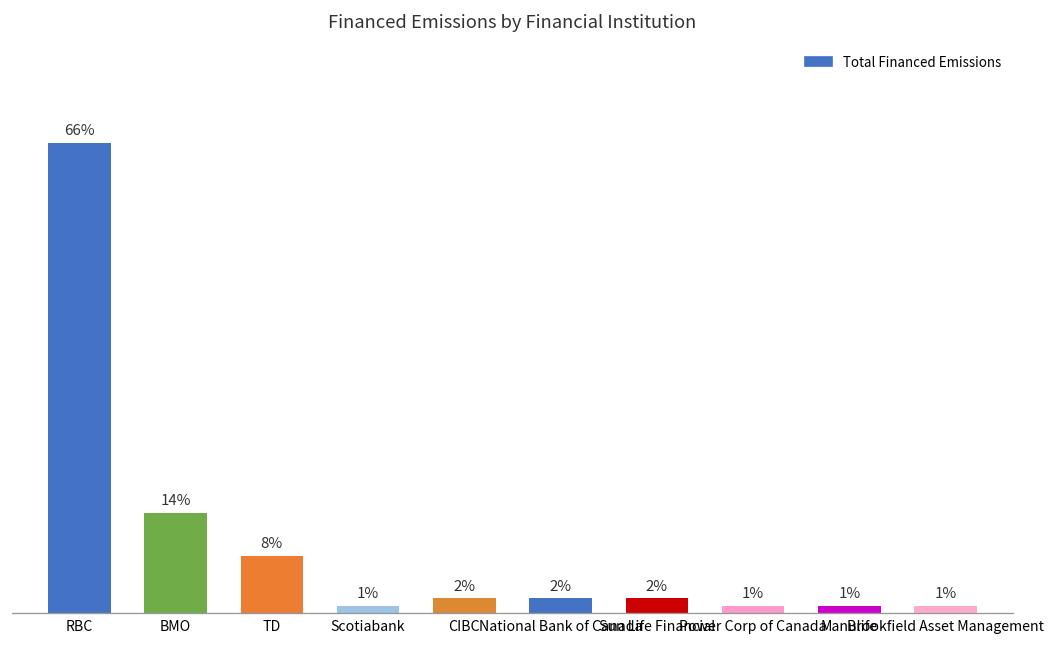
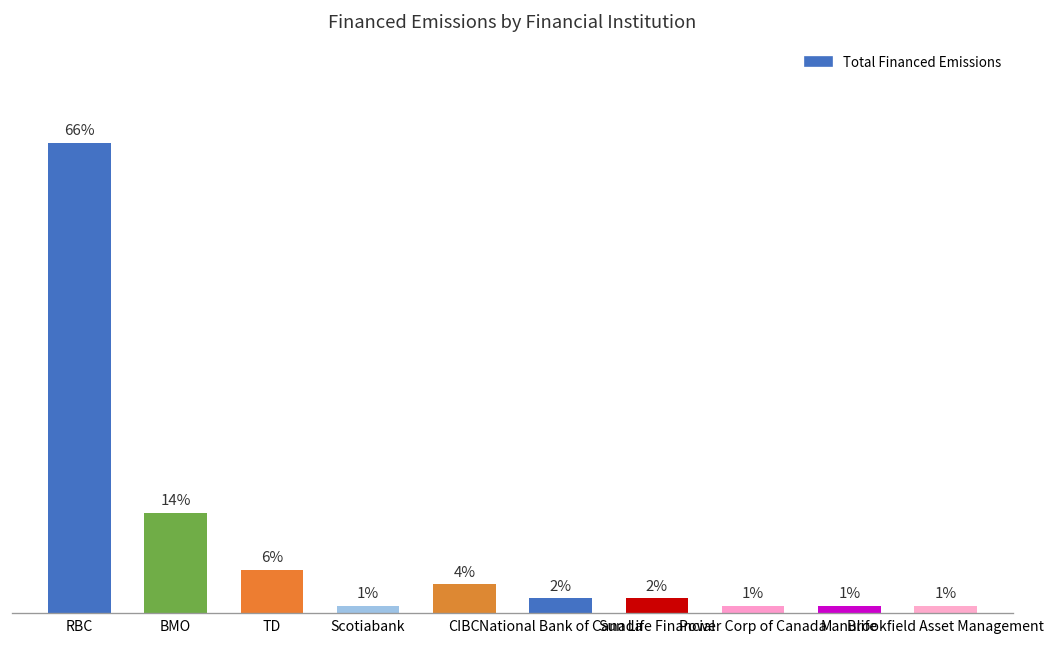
  {
    "RBC": "66%",
    "BMO": "14%",
-   "TD": "8%",
+   "TD": "6%",
    "Scotiabank": "1%",
-   "CIBC": "2%"
+   "CIBC": "4%"
  }
